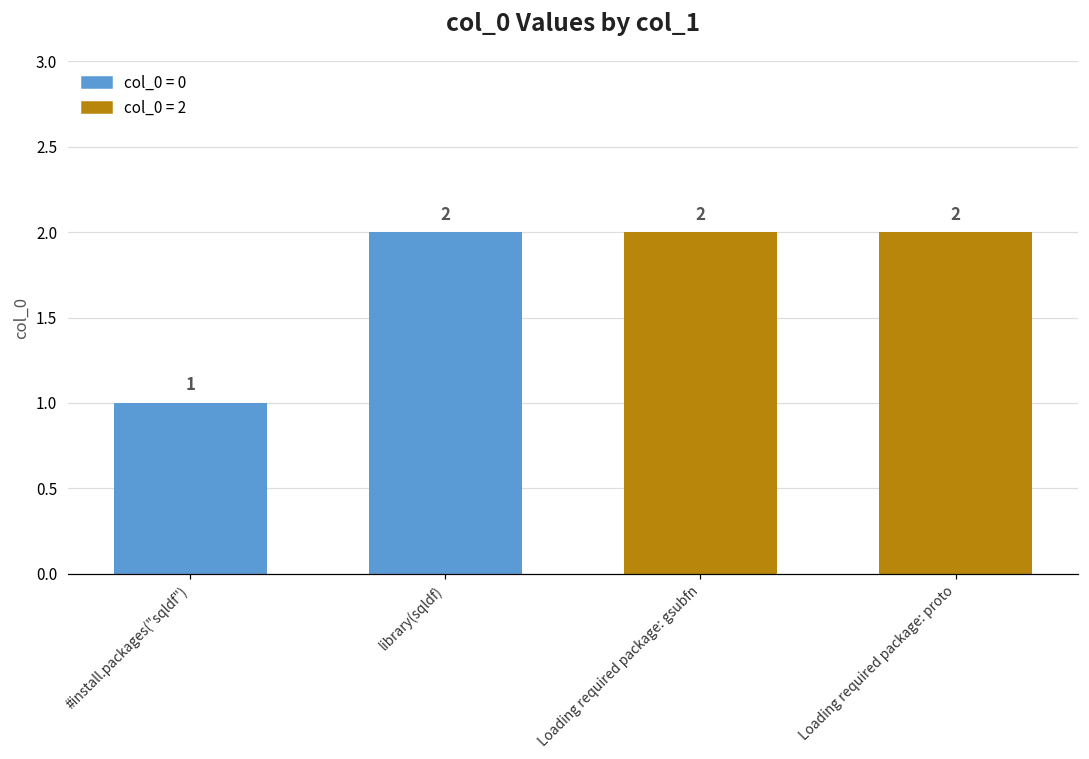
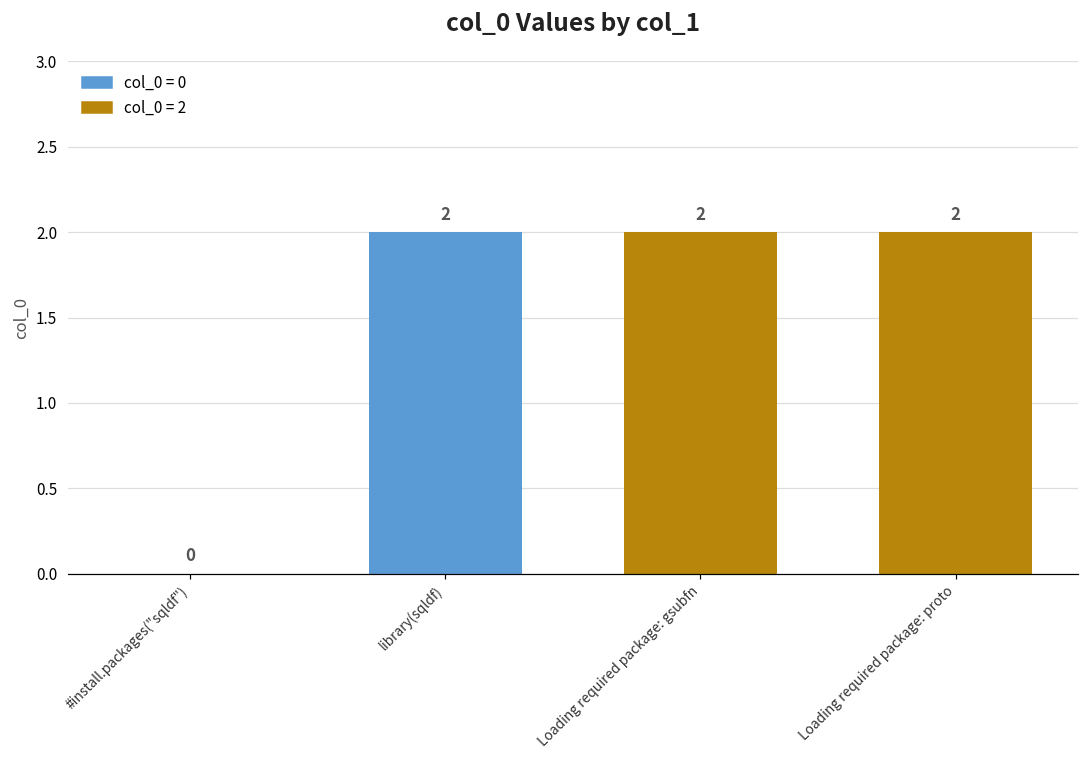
  {
-   "#install.packages(\"sqldf\")": 1,
+   "#install.packages(\"sqldf\")": 0,
    "library(sqldf)": 2,
    "Loading required package: gsubfn": 2,
    "Loading required package: proto": 2
  }
